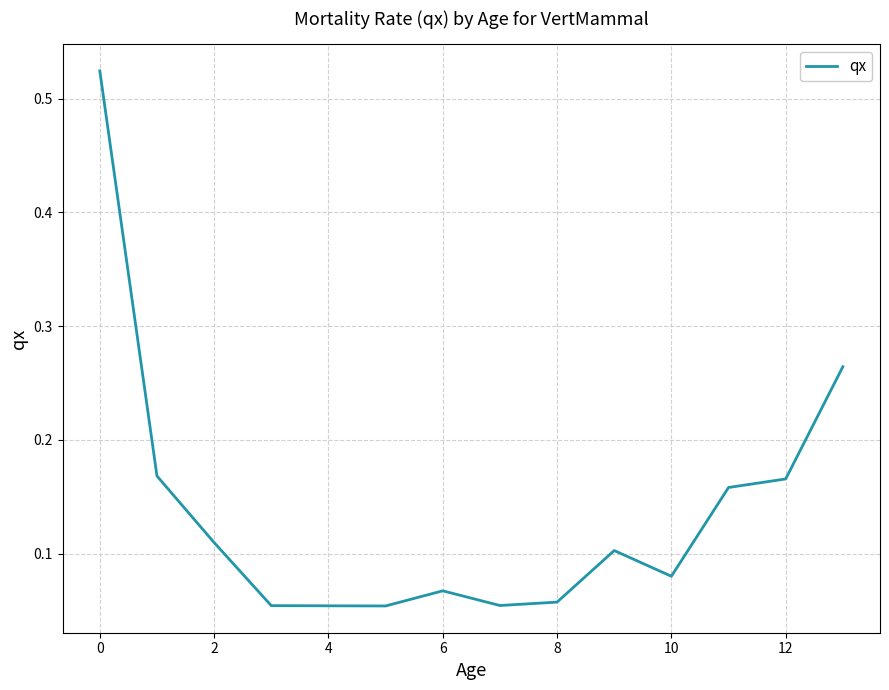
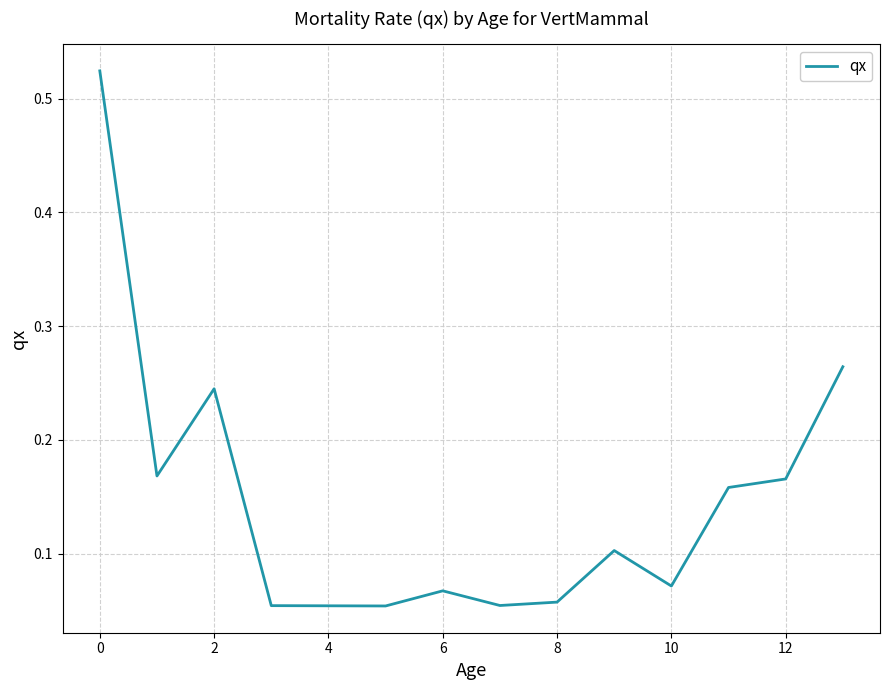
  {
    "0": 0.524,
-   "2": 0.110,
+   "2": 0.245,
    "6": 0.067,
    "8": 0.058,
-   "10": 0.080,
+   "10": 0.072,
    "12": 0.166
  }
